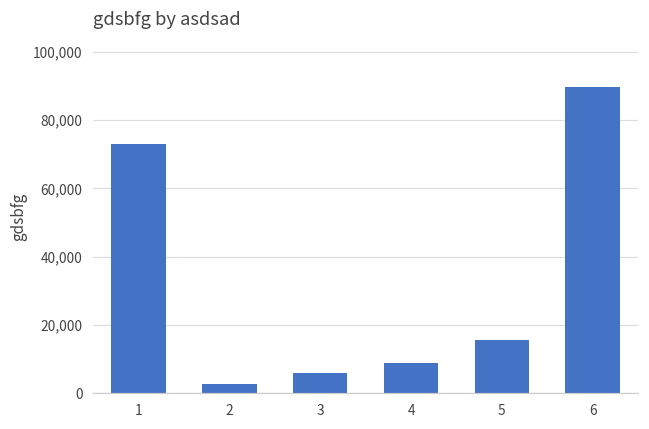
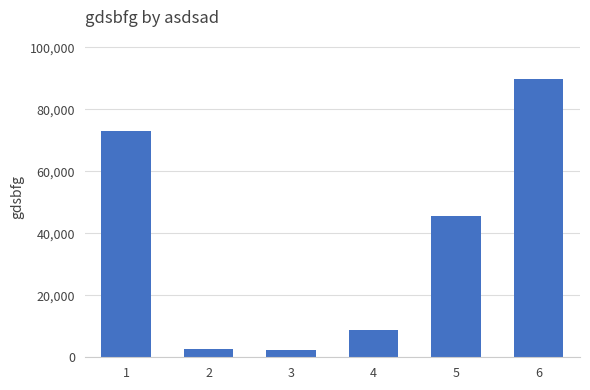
  {
    "1": "73,000",
    "2": "3,000",
-   "3": "6,000",
+   "3": "2,000",
    "4": "9,000",
-   "5": "16,000",
+   "5": "45,000",
    "6": "90,000"
  }
